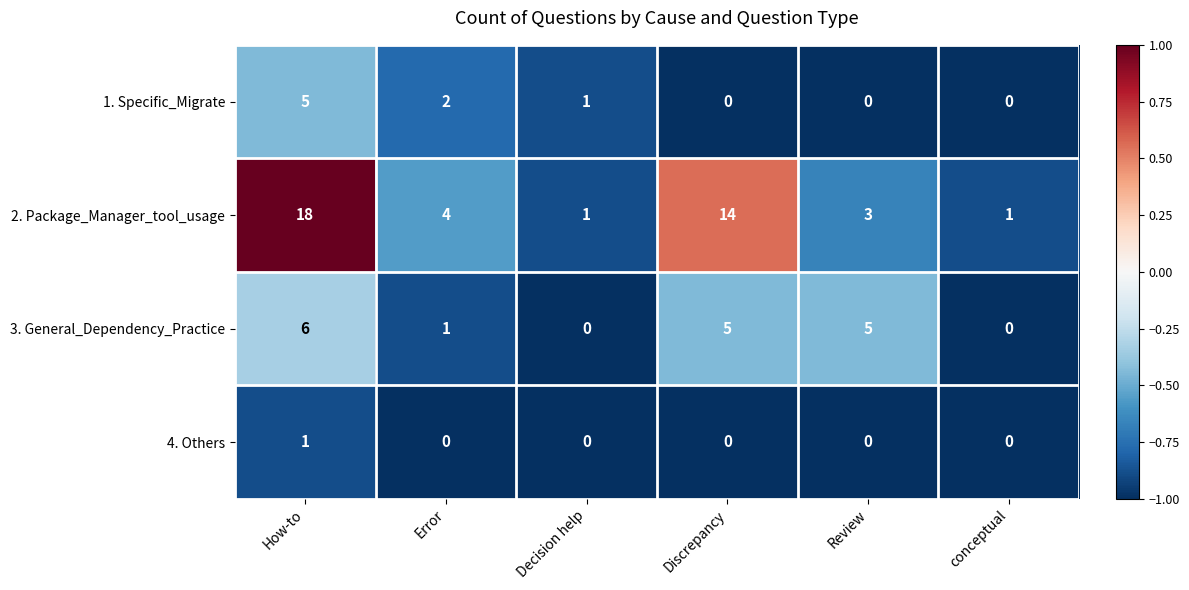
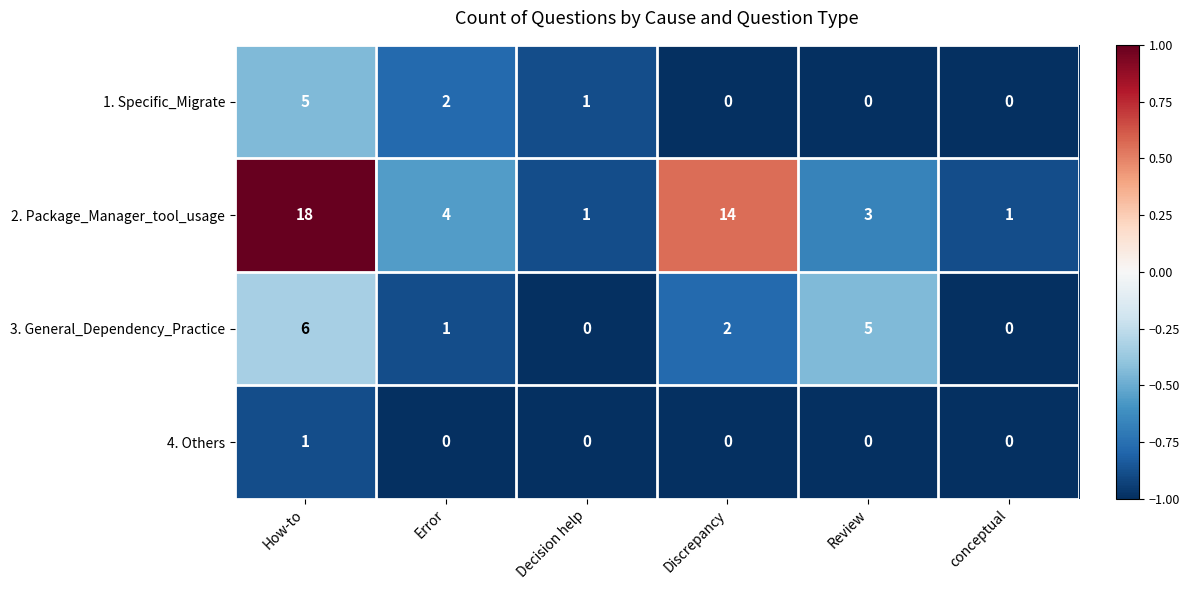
  {
    "1. Specific_Migrate": {
      "How-to": 5,
      "Error": 2,
      "Decision help": 1,
      "Discrepancy": 0,
      "Review": 0,
      "conceptual": 0
    },
    "2. Package_Manager_tool_usage": {
      "How-to": 18,
      "Error": 4,
      "Decision help": 1,
      "Discrepancy": 14,
      "Review": 3,
      "conceptual": 1
    },
    "3. General_Dependency_Practice": {
      "How-to": 6,
      "Error": 1,
      "Decision help": 0,
-     "Discrepancy": 5,
+     "Discrepancy": 2,
      "Review": 5,
      "conceptual": 0
    },
    "4. Others": {
      "How-to": 1,
      "Error": 0,
      "Decision help": 0,
      "Discrepancy": 0,
      "Review": 0,
      "conceptual": 0
    }
  }
